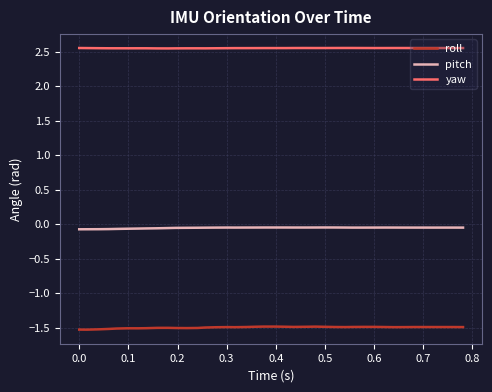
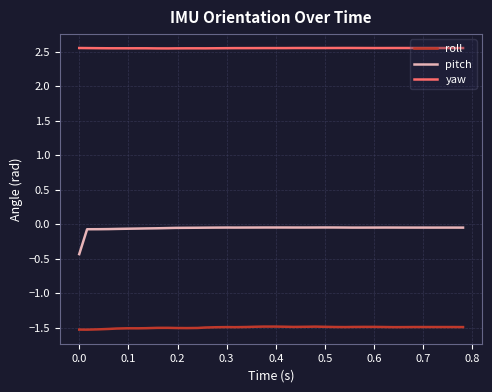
  {
    "roll": {
      "0.0": -1.5
    },
    "pitch": {
-     "0.0": -0.1
+     "0.0": -0.4
    },
    "yaw": {
      "0.0": 2.6
    }
  }
